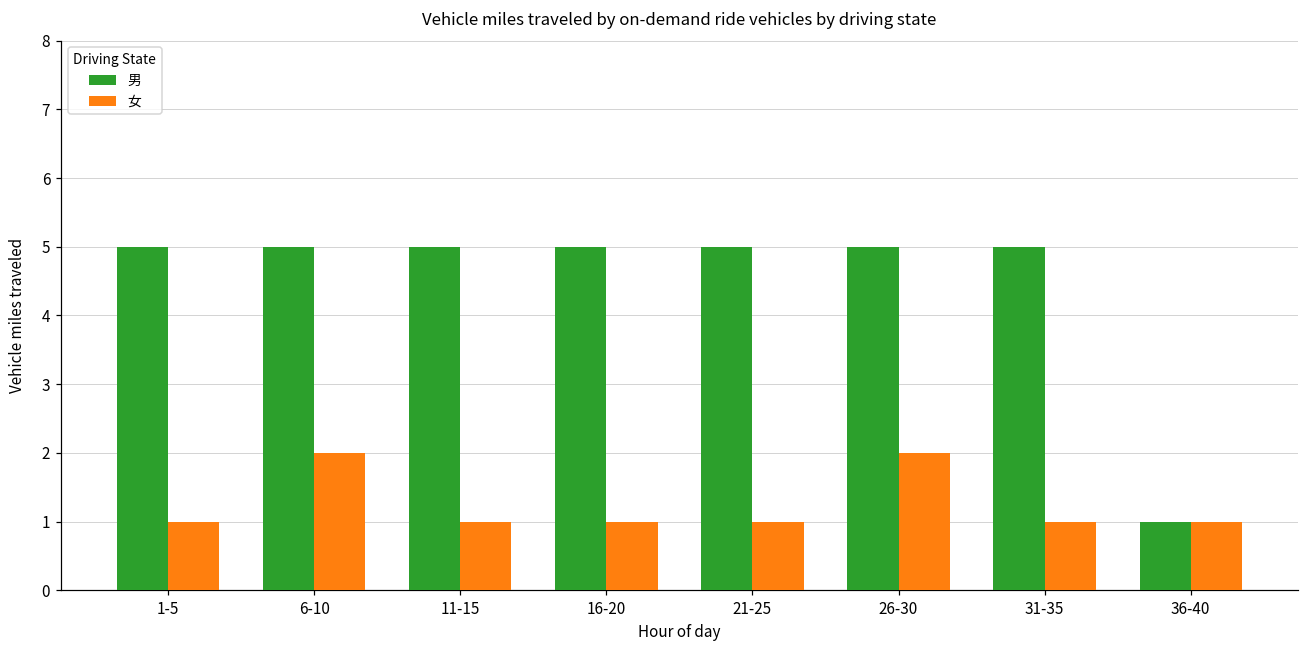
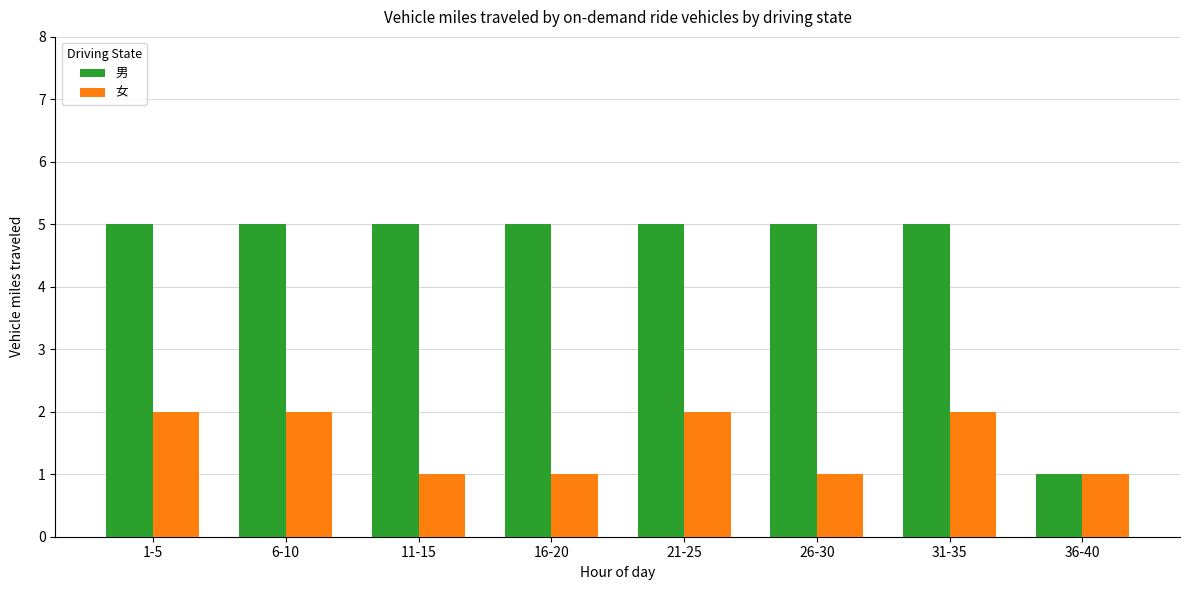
  {
    "男": {
      "1-5": 5,
      "6-10": 5,
      "11-15": 5,
      "16-20": 5,
      "21-25": 5,
      "26-30": 5,
      "31-35": 5,
      "36-40": 1
    },
    "女": {
-     "1-5": 1,
+     "1-5": 2,
      "6-10": 2,
      "11-15": 1,
      "16-20": 1,
-     "21-25": 1,
-     "26-30": 2,
-     "31-35": 1,
+     "21-25": 2,
+     "26-30": 1,
+     "31-35": 2,
      "36-40": 1
    }
  }
